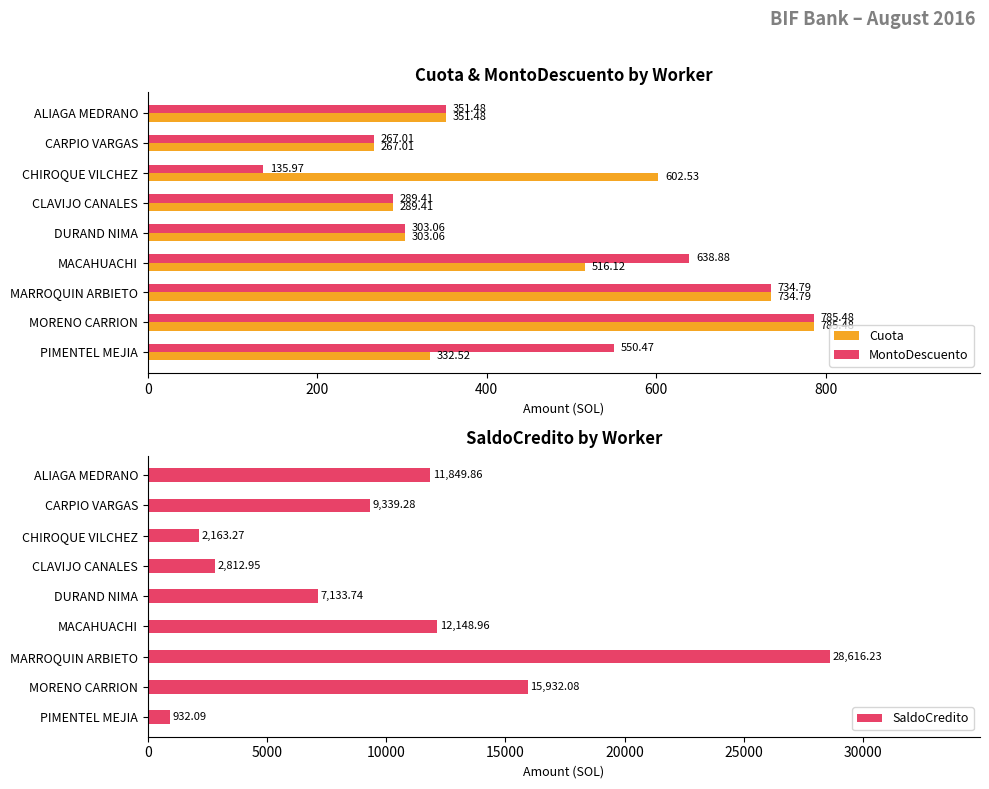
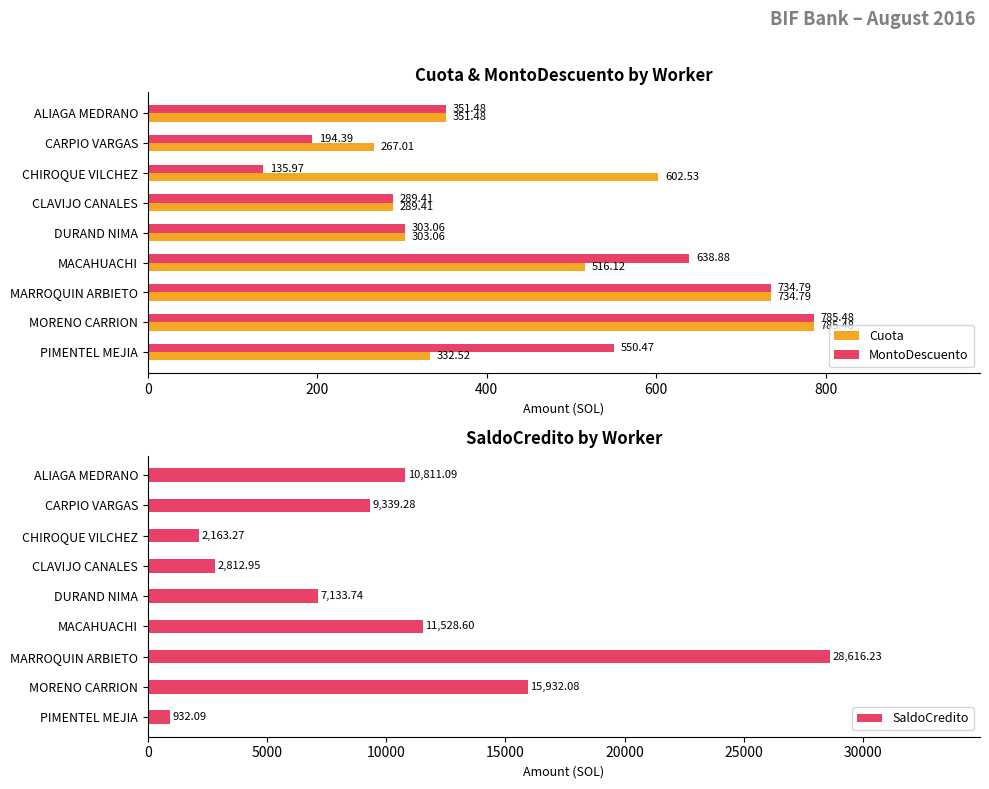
  {
    "Cuota & MontoDescuento by Worker": {
      "Cuota": {
        "CHIROQUE VILCHEZ": "602.53",
        "MACAHUACHI": "516.12",
        "PIMENTEL MEJIA": "332.52"
      },
      "MontoDescuento": {
-       "CARPIO VARGAS": "267.01",
+       "CARPIO VARGAS": "194.39",
        "CHIROQUE VILCHEZ": "135.97",
        "MACAHUACHI": "638.88",
        "PIMENTEL MEJIA": "550.47"
      }
    },
    "SaldoCredito by Worker": {
-     "ALIAGA MEDRANO": "11,849.86",
+     "ALIAGA MEDRANO": "10,811.09",
      "CARPIO VARGAS": "9,339.28",
      "CHIROQUE VILCHEZ": "2,163.27",
      "CLAVIJO CANALES": "2,812.95",
      "DURAND NIMA": "7,133.74",
-     "MACAHUACHI": "12,148.96",
+     "MACAHUACHI": "11,528.60",
      "MARROQUIN ARBIETO": "28,616.23",
      "MORENO CARRION": "15,932.08",
      "PIMENTEL MEJIA": "932.09"
    }
  }
